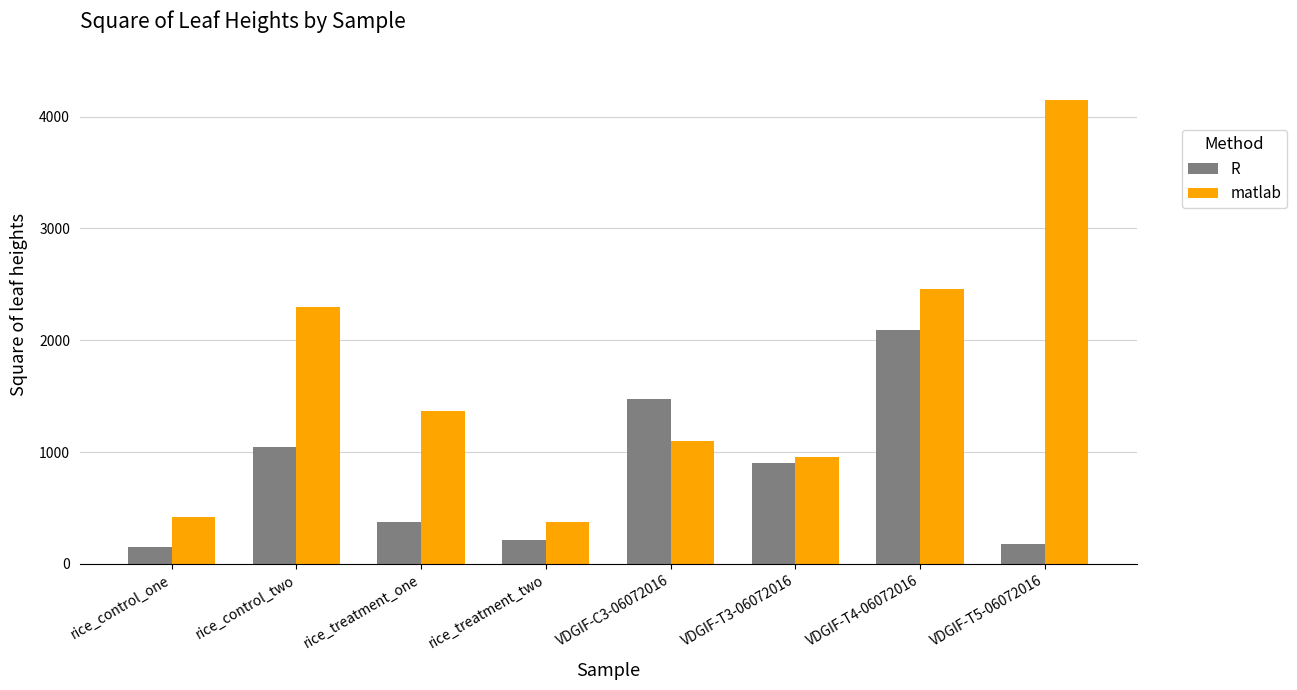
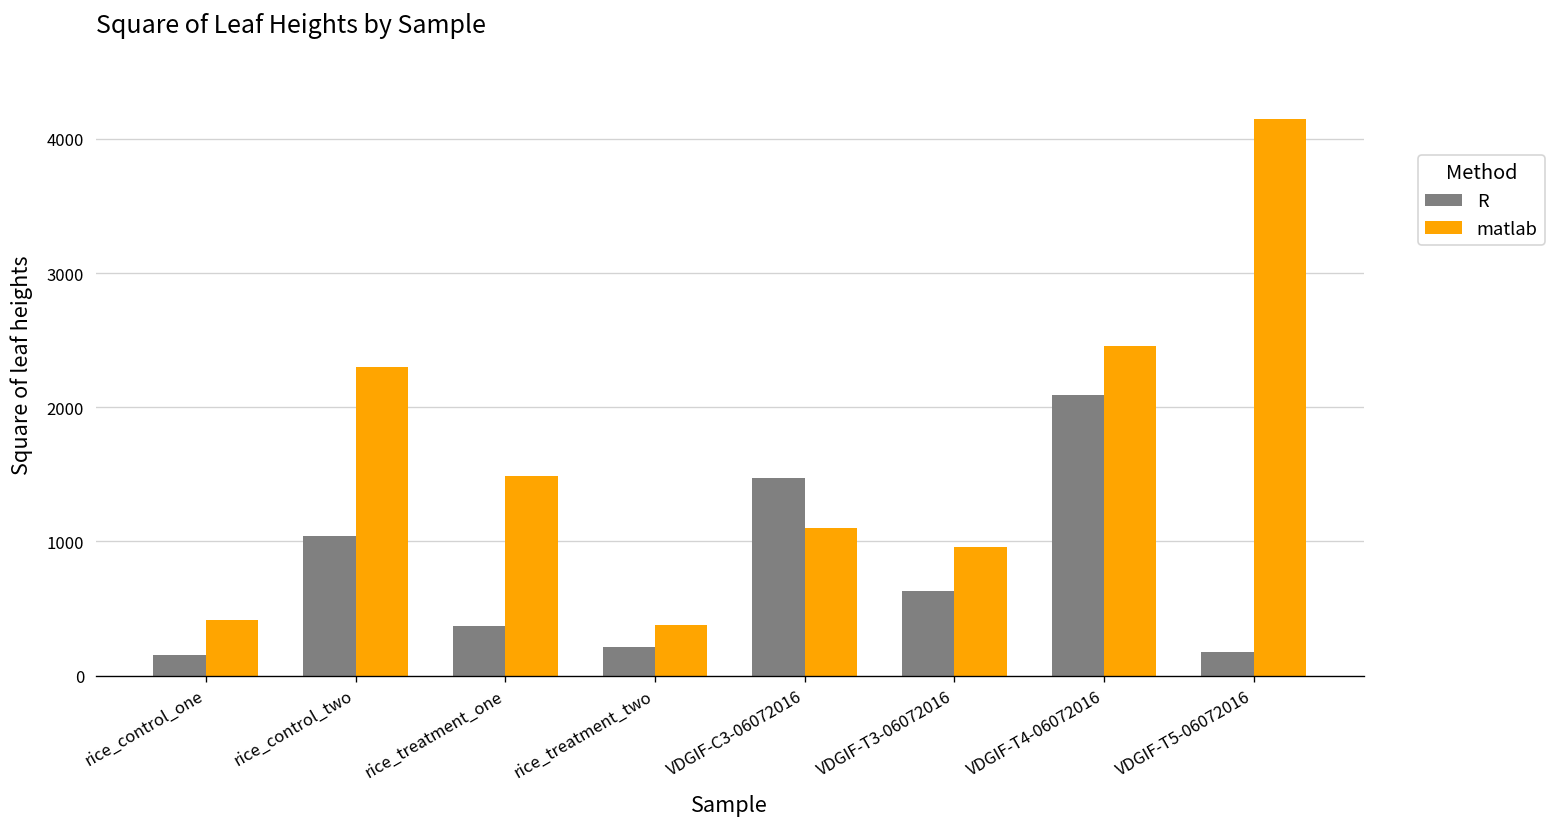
  {
    "R": {
      "rice_control_one": 160,
      "rice_control_two": 1040,
      "rice_treatment_one": 370,
      "rice_treatment_two": 210,
      "VDGIF-C3-06072016": 1470,
-     "VDGIF-T3-06072016": 900,
+     "VDGIF-T3-06072016": 630,
      "VDGIF-T4-06072016": 2090,
      "VDGIF-T5-06072016": 180
    },
    "matlab": {
      "rice_control_one": 420,
      "rice_control_two": 2300,
-     "rice_treatment_one": 1370,
+     "rice_treatment_one": 1490,
      "rice_treatment_two": 370,
      "VDGIF-C3-06072016": 1100,
      "VDGIF-T3-06072016": 960,
      "VDGIF-T4-06072016": 2460,
      "VDGIF-T5-06072016": 4150
    }
  }
